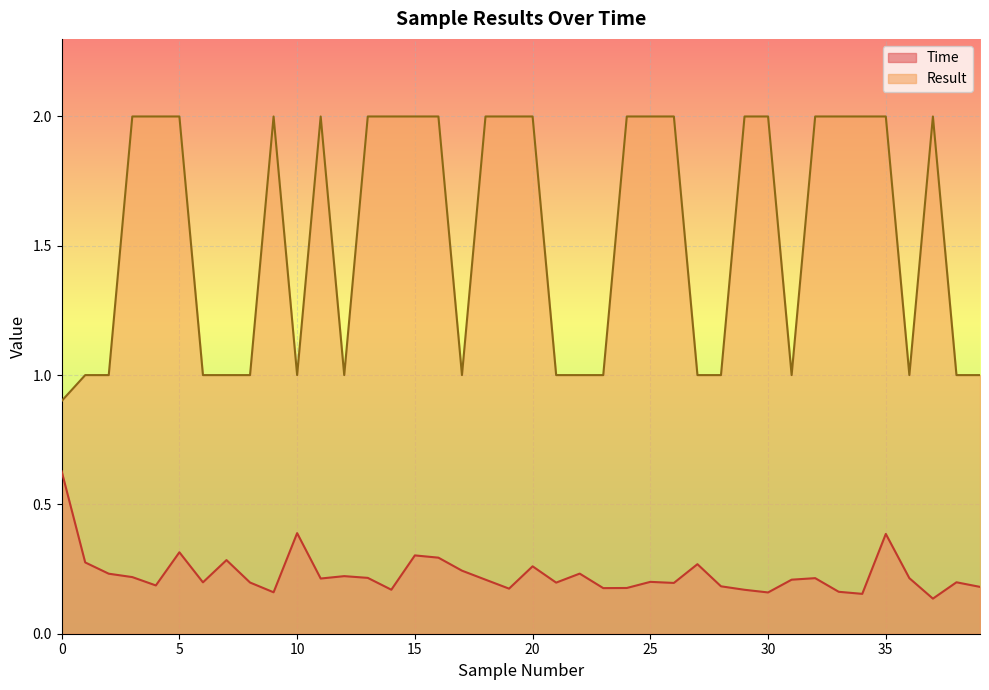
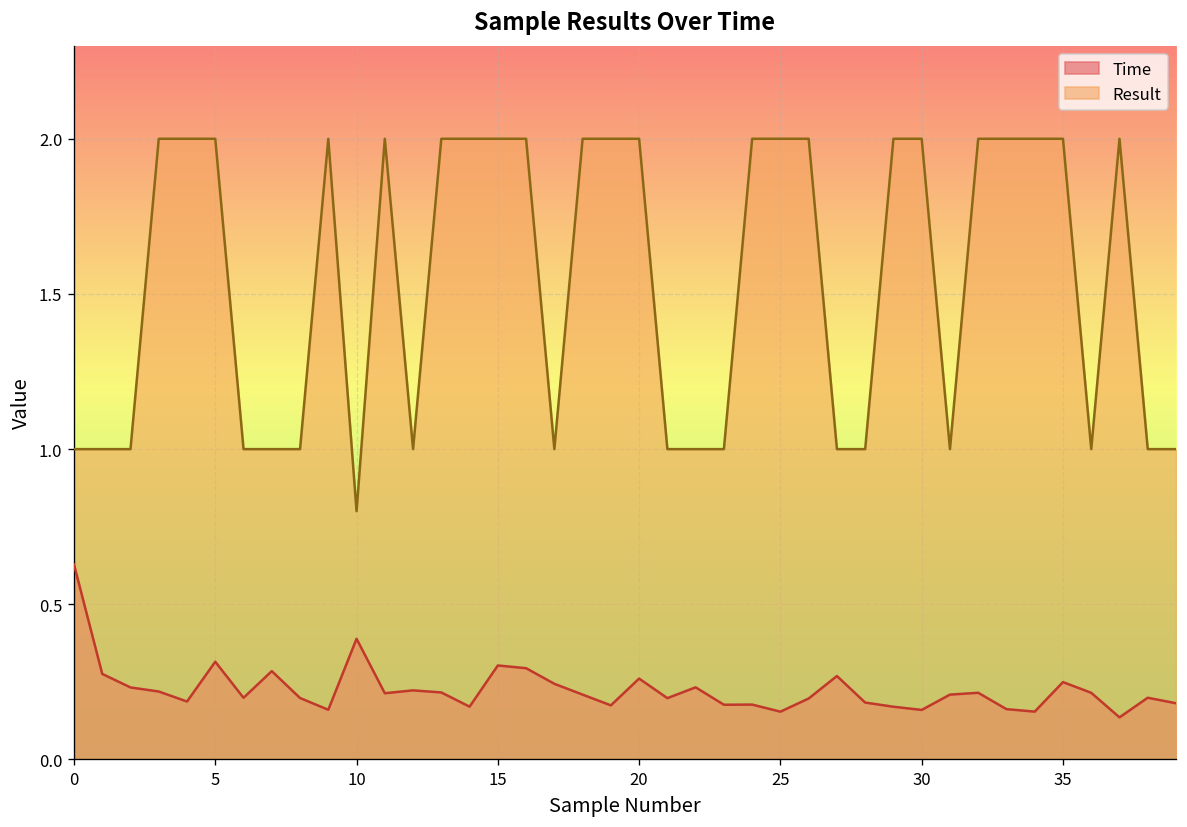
  {
    "Time": {
      "0": 0.63,
      "5": 0.31,
      "10": 0.39,
      "15": 0.30,
      "20": 0.26,
-     "25": 0.20,
+     "25": 0.15,
      "30": 0.16,
-     "35": 0.39
+     "35": 0.25
    },
    "Result": {
-     "0": 0.9,
+     "0": 1.0,
      "5": 2.0,
-     "10": 1.0,
+     "10": 0.8,
      "15": 2.0,
      "20": 2.0,
      "25": 2.0,
      "30": 2.0,
      "35": 2.0
    }
  }
